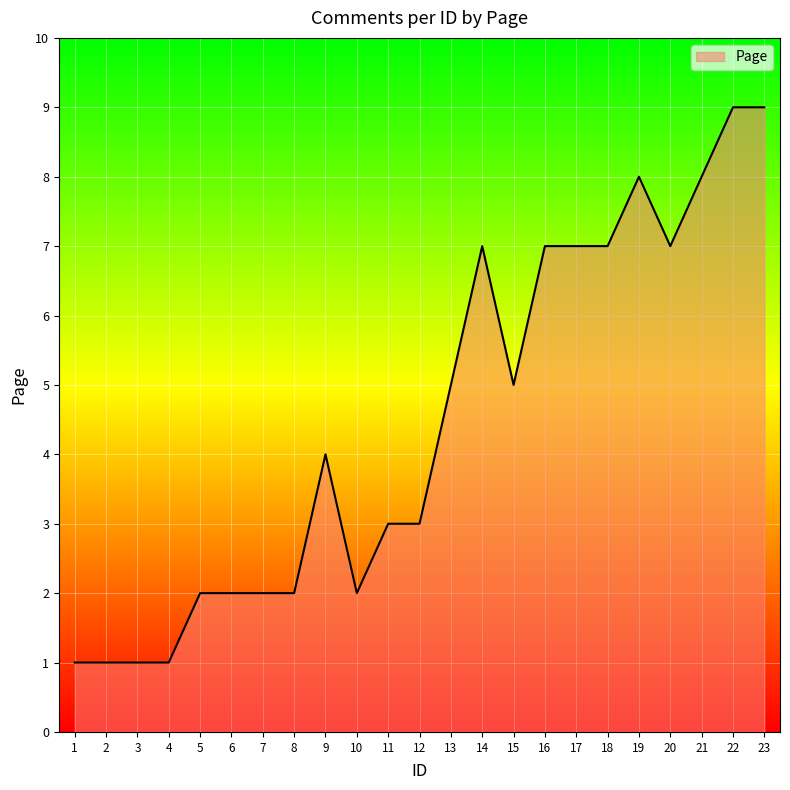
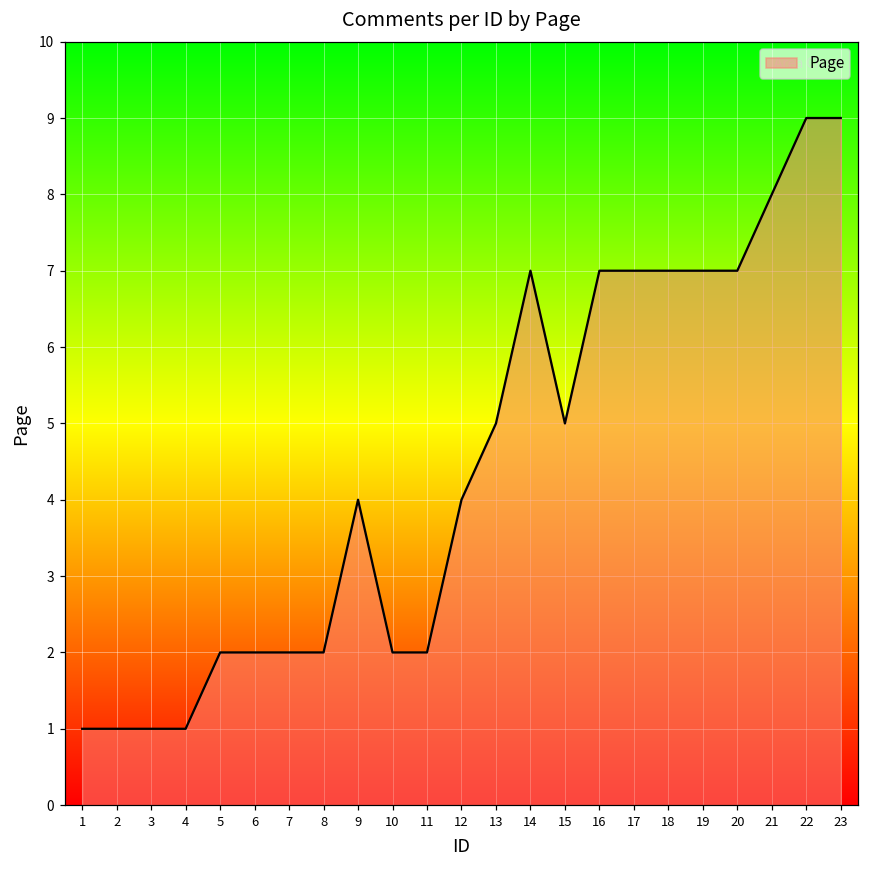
  {
    "1": 1,
    "2": 1,
    "3": 1,
    "4": 1,
    "5": 2,
    "6": 2,
    "7": 2,
    "8": 2,
    "9": 4,
    "10": 2,
-   "11": 3,
-   "12": 3,
+   "11": 2,
+   "12": 4,
    "13": 5,
    "14": 7,
    "15": 5,
    "16": 7,
    "17": 7,
    "18": 7,
-   "19": 8,
+   "19": 7,
    "20": 7,
    "21": 8,
    "22": 9,
    "23": 9
  }
